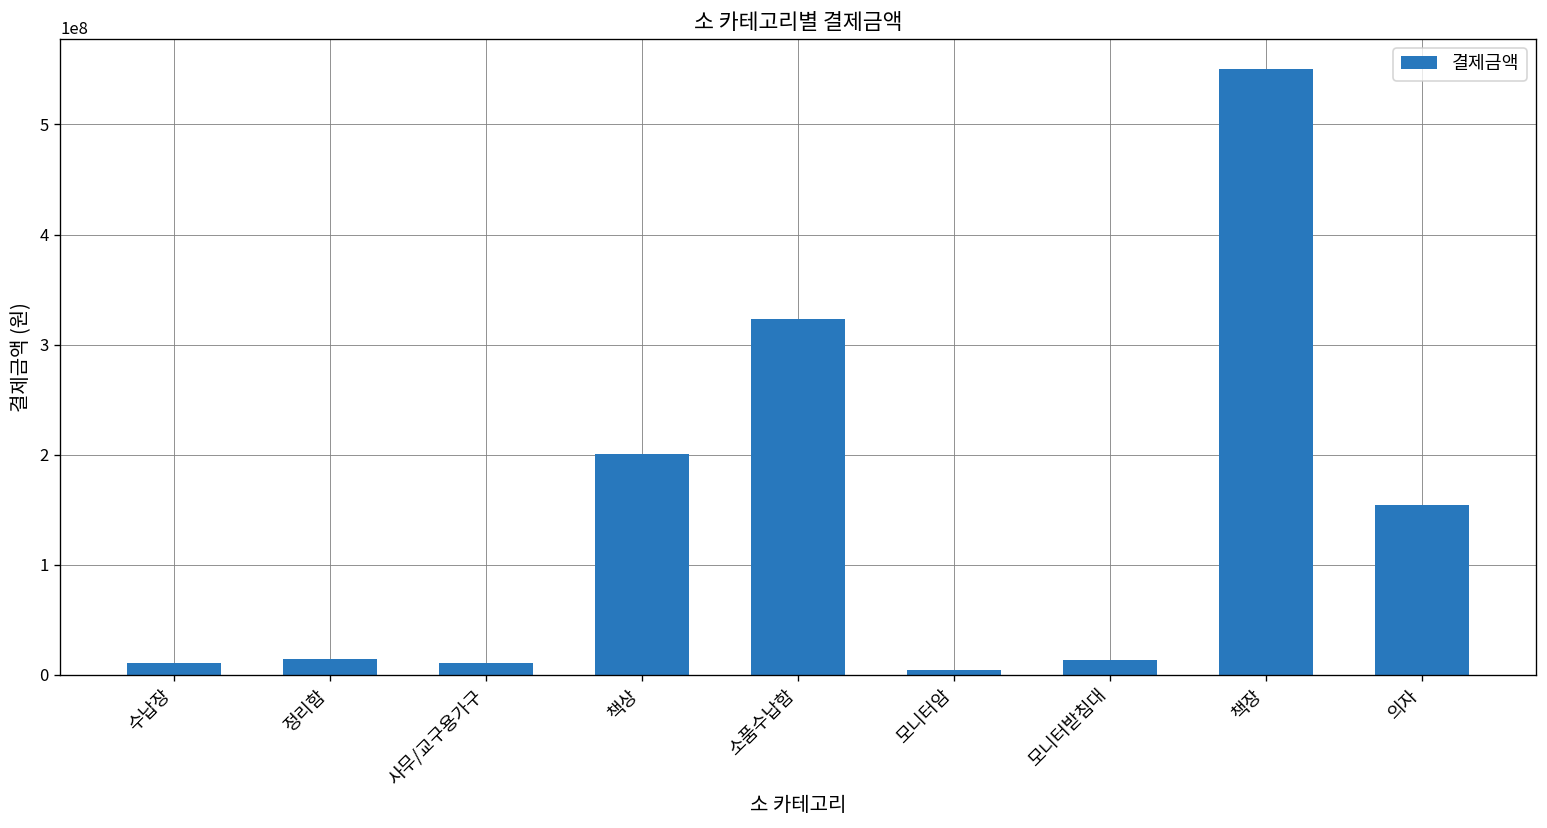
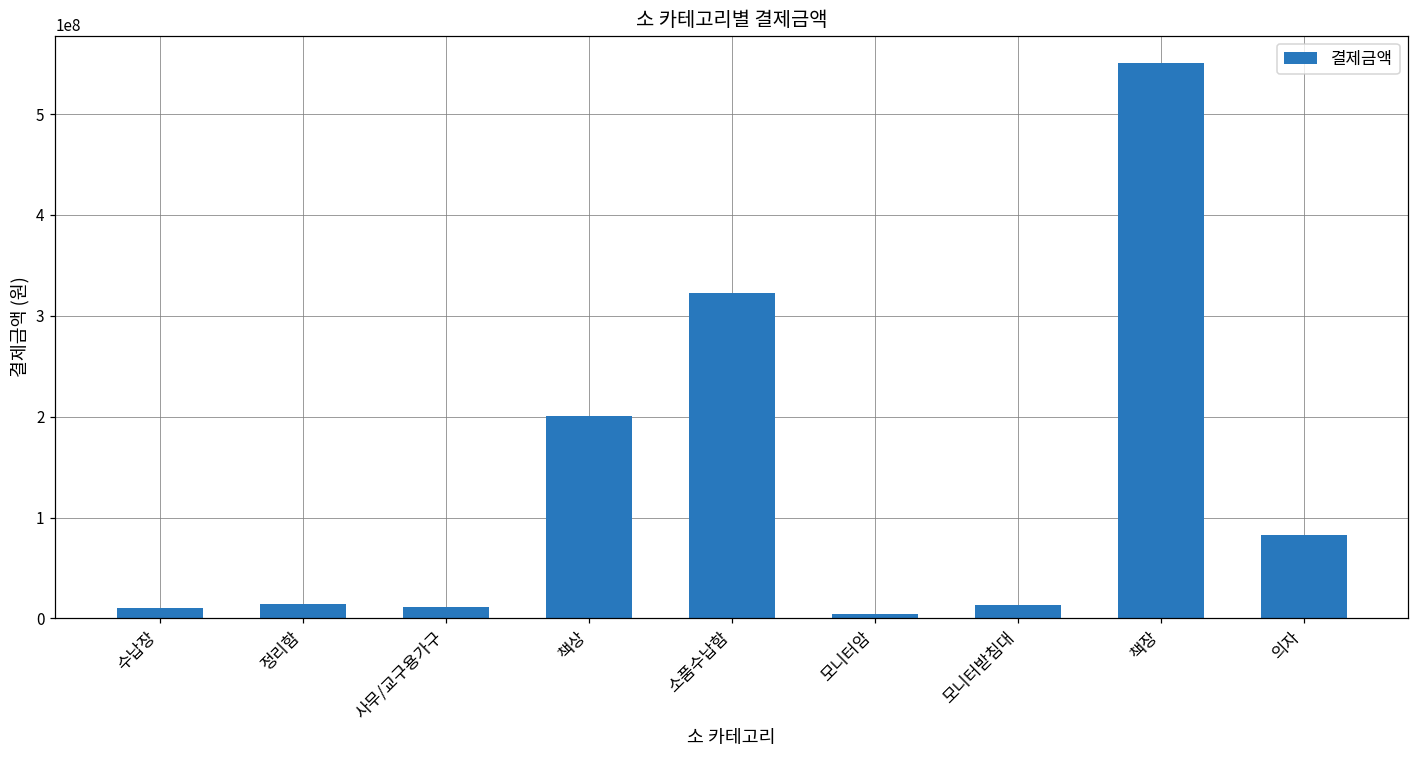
  {
    "수납장": 10000000,
    "정리함": 10000000,
    "사무/교구용가구": 10000000,
    "책상": 200000000,
    "소품수납함": 320000000,
    "모니터암": 0,
    "모니터받침대": 10000000,
    "책장": 550000000,
-   "의자": 150000000
+   "의자": 80000000
  }
